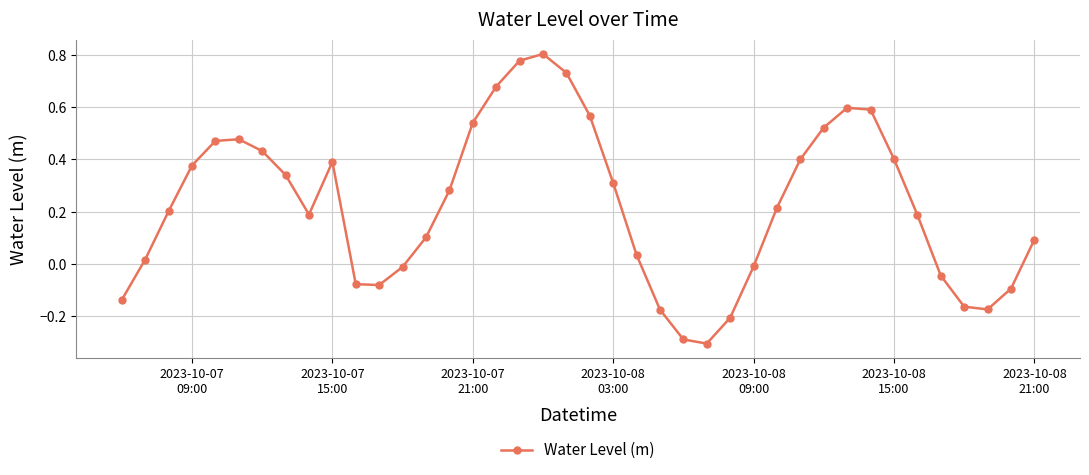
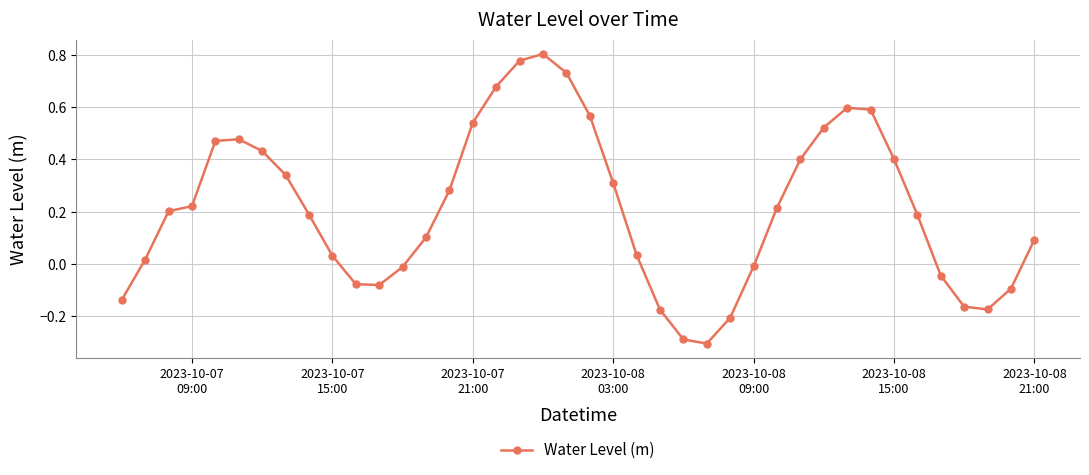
  {
-   "2023-10-07 09:00": 0.38,
-   "2023-10-07 15:00": 0.39,
+   "2023-10-07 09:00": 0.22,
+   "2023-10-07 15:00": 0.03,
    "2023-10-07 21:00": 0.54,
    "2023-10-08 03:00": 0.31,
    "2023-10-08 09:00": -0.01,
    "2023-10-08 15:00": 0.40,
    "2023-10-08 21:00": 0.09
  }
